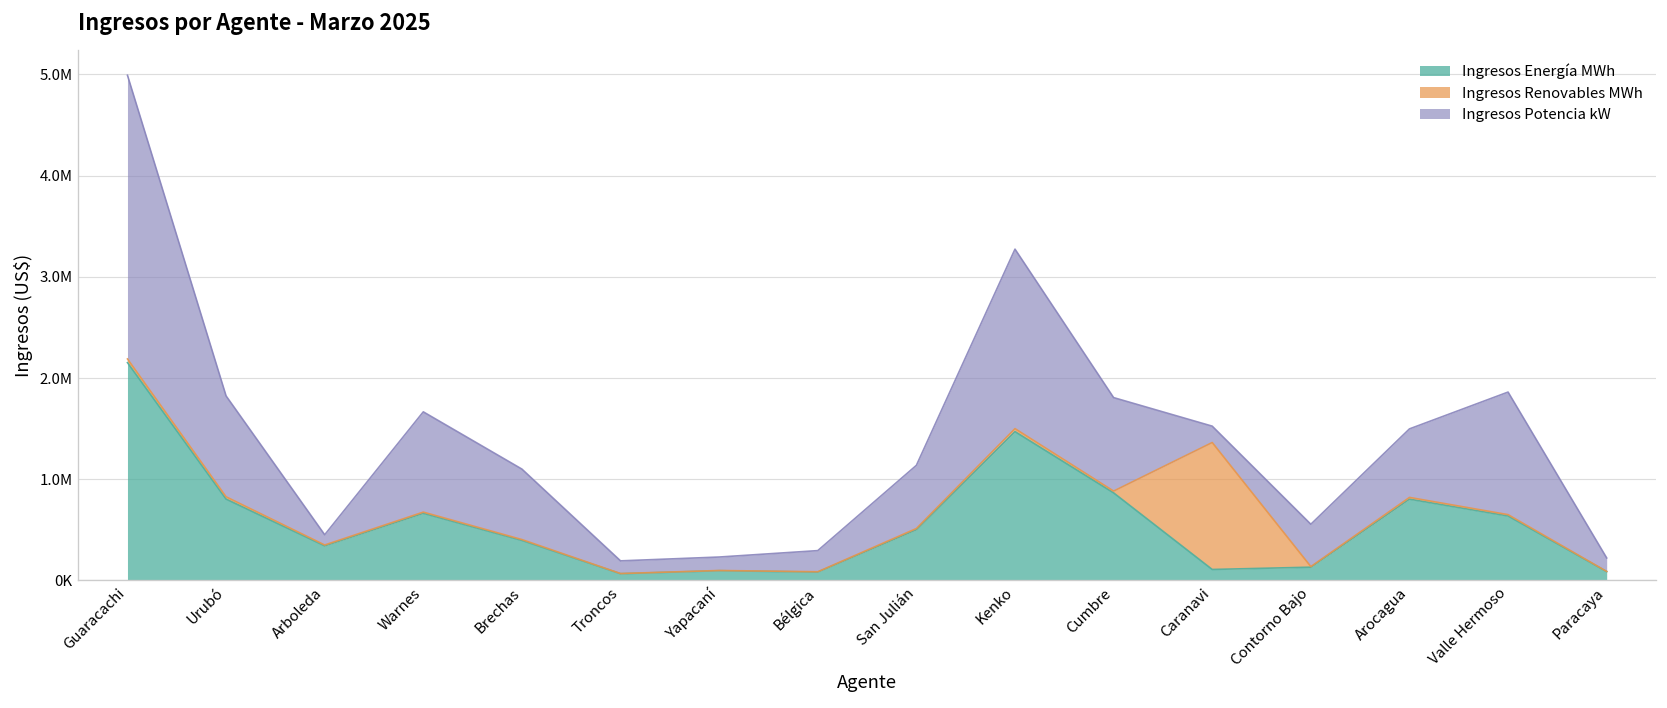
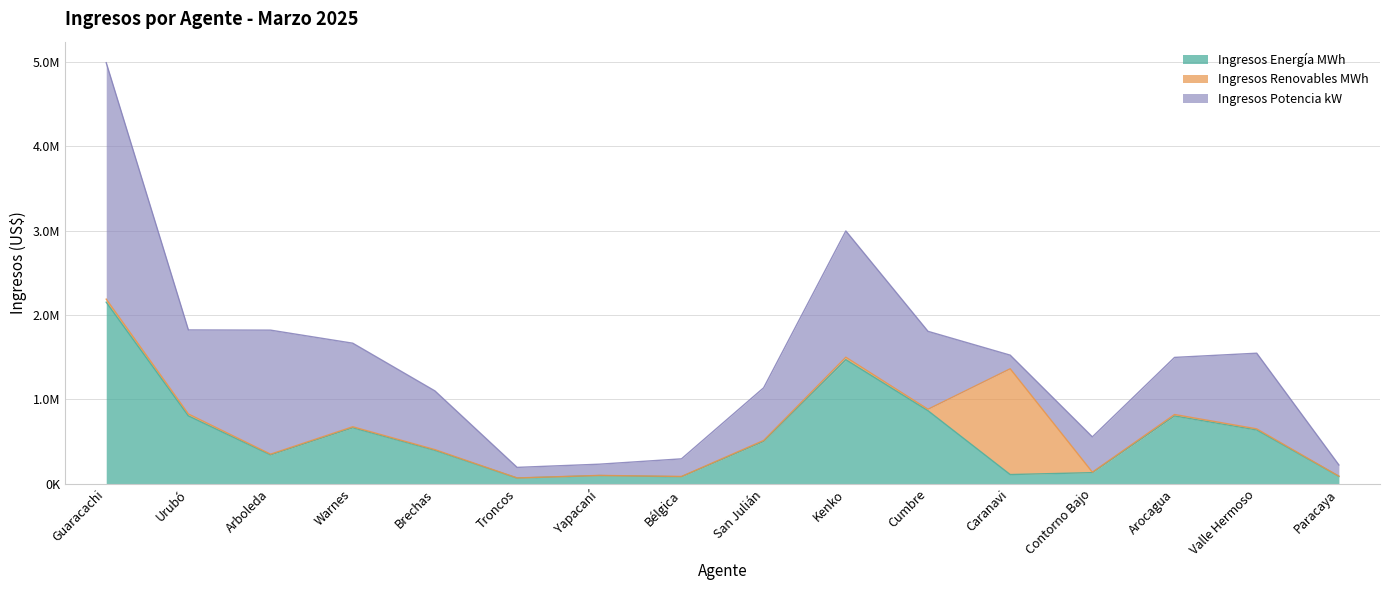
  {
    "Ingresos Energía MWh": {
      "Guaracachi": 2200000,
      "Caranavi": 100000
    },
    "Ingresos Renovables MWh": {
      "Guaracachi": 0,
      "Caranavi": 1300000
    },
    "Ingresos Potencia kW": {
      "Guaracachi": 2800000,
      "Urubó": 1000000,
-     "Arboleda": 100000,
+     "Arboleda": 1500000,
      "Warnes": 1000000,
      "Brechas": 700000,
      "Troncos": 100000,
      "Yapacaní": 100000,
      "Bélgica": 200000,
      "San Julián": 600000,
-     "Kenko": 1800000,
+     "Kenko": 1500000,
      "Cumbre": 900000,
      "Caranavi": 200000,
      "Contorno Bajo": 400000,
      "Arocagua": 700000,
-     "Valle Hermoso": 1200000,
+     "Valle Hermoso": 900000,
      "Paracaya": 100000
    }
  }
